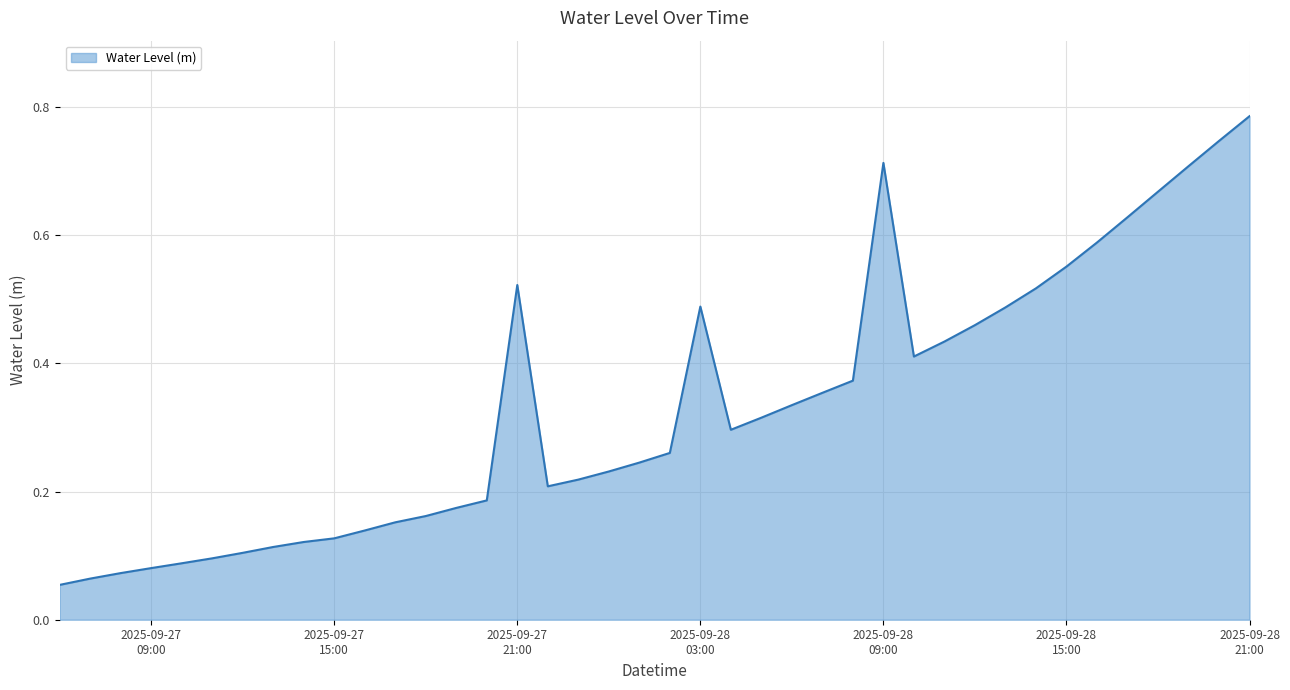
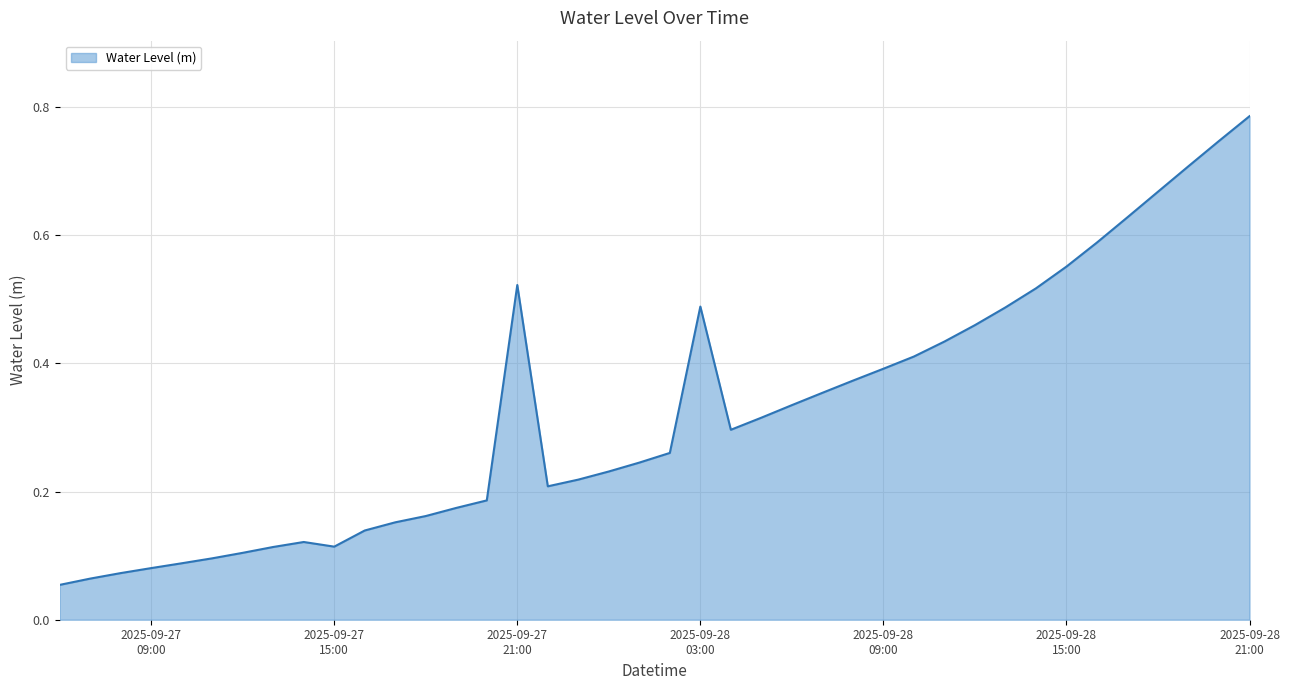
  {
    "2025-09-27 09:00": 0.08,
-   "2025-09-27 15:00": 0.13,
+   "2025-09-27 15:00": 0.11,
    "2025-09-27 21:00": 0.52,
    "2025-09-28 03:00": 0.49,
-   "2025-09-28 09:00": 0.71,
+   "2025-09-28 09:00": 0.39,
    "2025-09-28 15:00": 0.55,
    "2025-09-28 21:00": 0.79
  }
